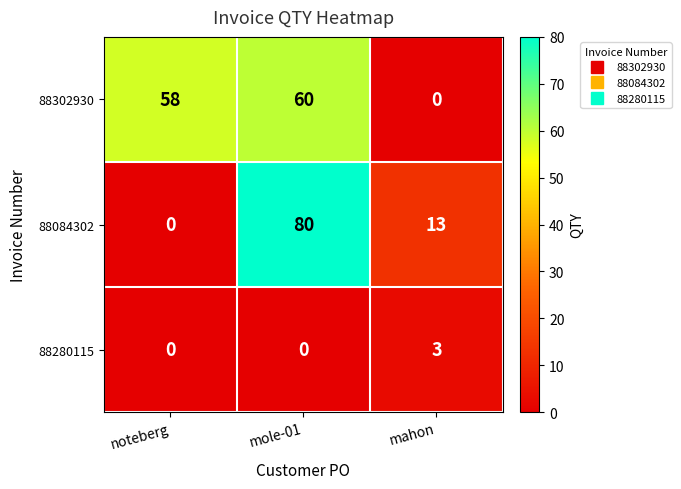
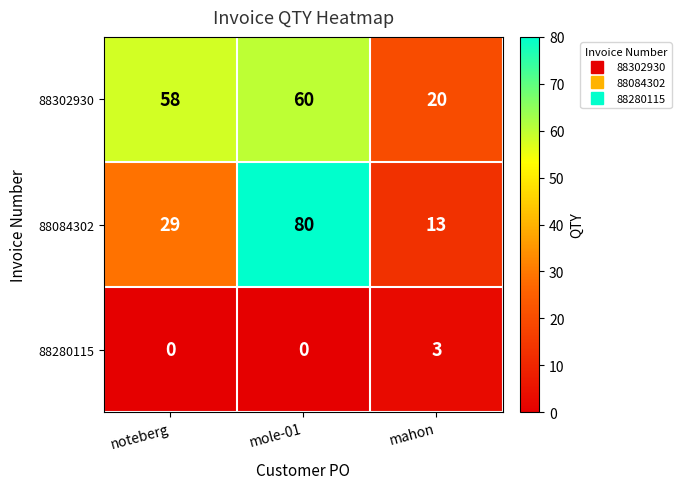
  {
    "88302930": {
      "noteberg": 58,
      "mole-01": 60,
-     "mahon": 0
+     "mahon": 20
    },
    "88084302": {
-     "noteberg": 0,
+     "noteberg": 29,
      "mole-01": 80,
      "mahon": 13
    },
    "88280115": {
      "noteberg": 0,
      "mole-01": 0,
      "mahon": 3
    }
  }
